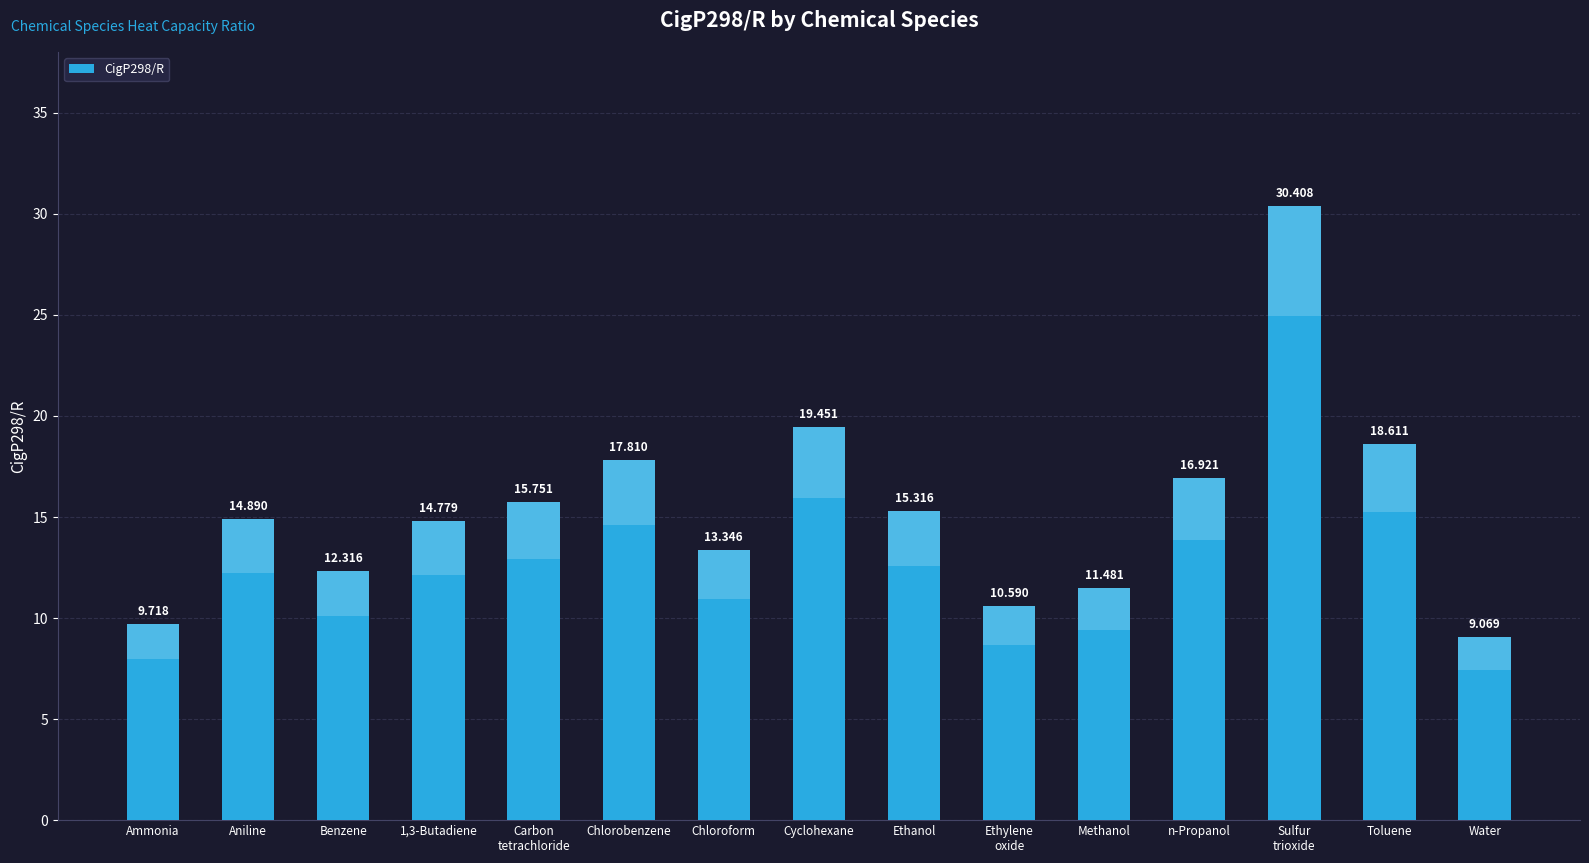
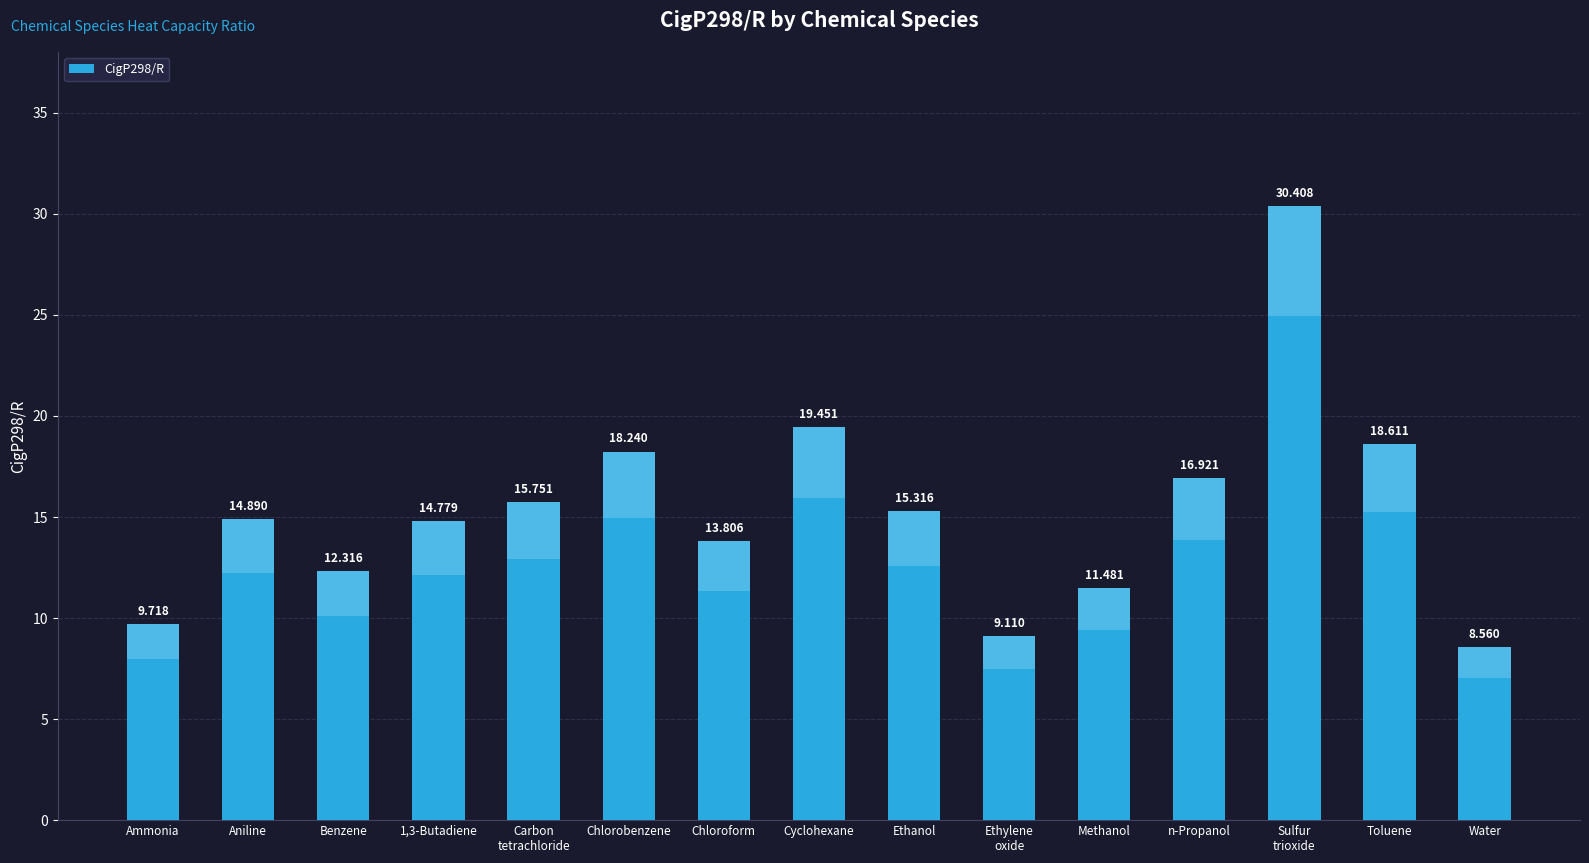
  {
    "CigP298/R": {
      "Ammonia": 9.718,
      "Aniline": 14.890,
      "Benzene": 12.316,
      "1,3-Butadiene": 14.779,
      "Carbon tetrachloride": 15.751,
-     "Chlorobenzene": 17.810,
-     "Chloroform": 13.346,
+     "Chlorobenzene": 18.240,
+     "Chloroform": 13.806,
      "Cyclohexane": 19.451,
      "Ethanol": 15.316,
-     "Ethylene oxide": 10.590,
+     "Ethylene oxide": 9.110,
      "Methanol": 11.481,
      "n-Propanol": 16.921,
      "Sulfur trioxide": 30.408,
      "Toluene": 18.611,
-     "Water": 9.069
+     "Water": 8.560
    }
  }
